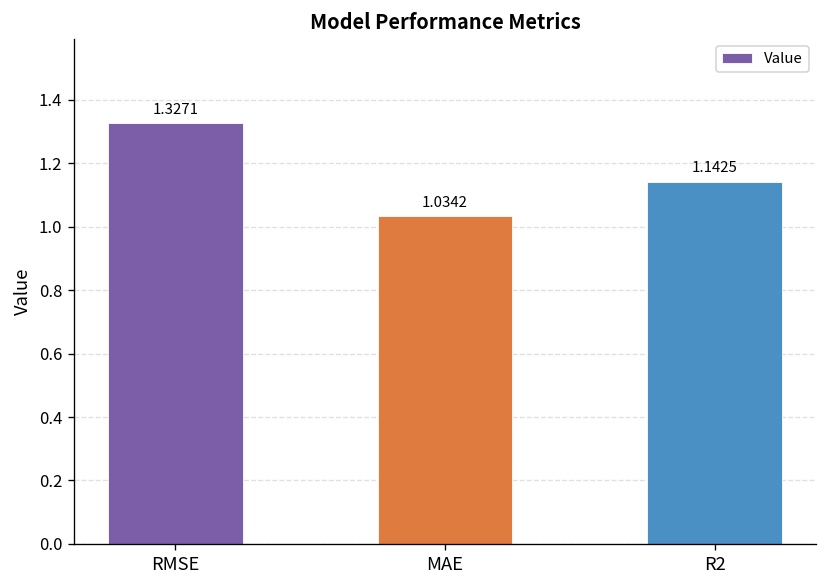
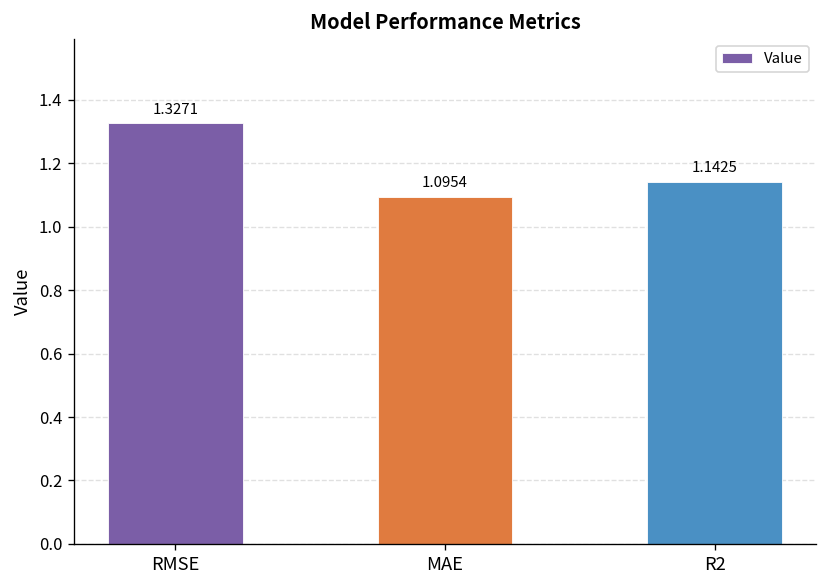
  {
    "RMSE": 1.3271,
-   "MAE": 1.0342,
+   "MAE": 1.0954,
    "R2": 1.1425
  }
